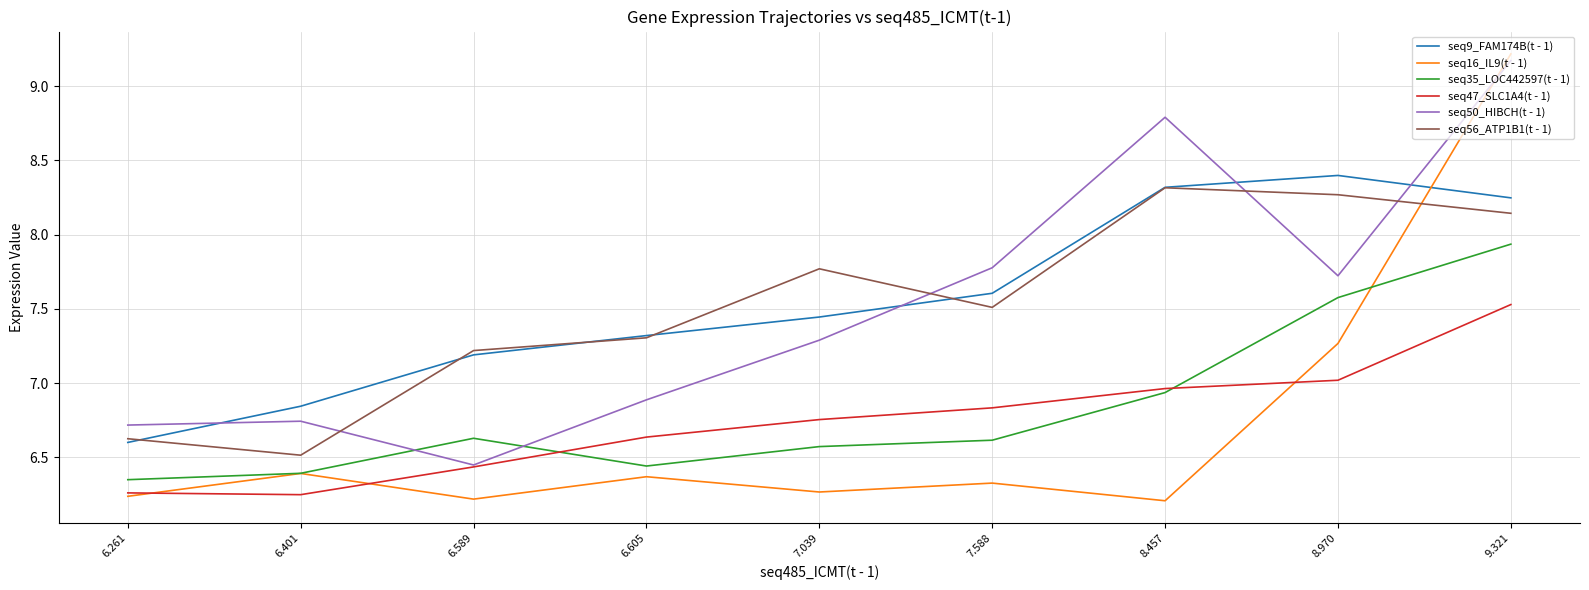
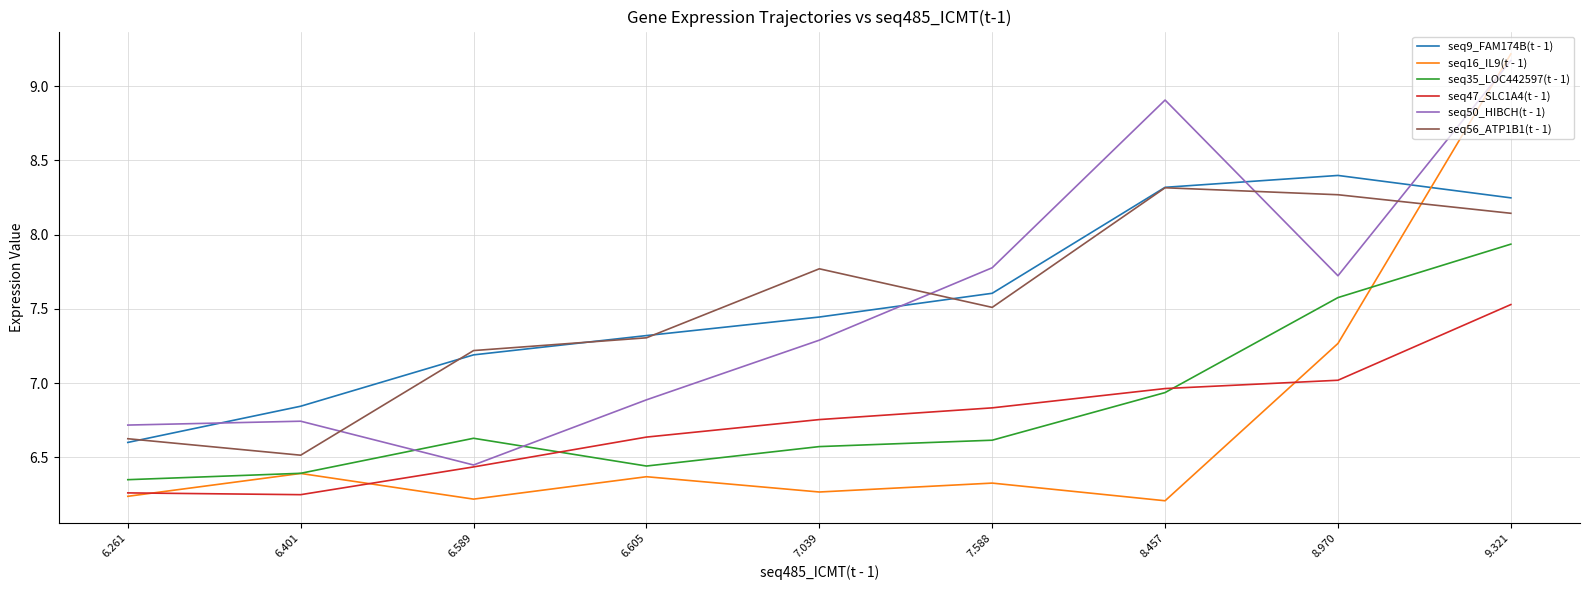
  {
    "seq9_FAM174B(t - 1)": {
      "6.261": 6.60,
      "6.401": 6.84,
      "6.589": 7.19,
      "7.039": 7.45,
      "7.588": 7.61,
      "8.970": 8.40,
      "9.321": 8.25
    },
    "seq16_IL9(t - 1)": {
      "6.261": 6.24,
      "6.589": 6.22,
      "6.605": 6.37,
      "7.039": 6.27,
      "7.588": 6.33,
      "8.457": 6.21,
      "8.970": 7.27
    },
    "seq35_LOC442597(t - 1)": {
      "6.261": 6.35,
      "6.589": 6.63,
      "6.605": 6.44,
      "7.039": 6.57,
      "7.588": 6.62,
      "8.457": 6.94,
      "8.970": 7.58,
      "9.321": 7.94
    },
    "seq47_SLC1A4(t - 1)": {
      "6.261": 6.26,
      "6.401": 6.25,
      "6.605": 6.64,
      "7.039": 6.75,
      "7.588": 6.83,
      "8.457": 6.96,
      "8.970": 7.02,
      "9.321": 7.53
    },
    "seq50_HIBCH(t - 1)": {
      "6.261": 6.72,
      "6.401": 6.74,
      "6.605": 6.89,
      "7.039": 7.29,
      "7.588": 7.78,
-     "8.457": 8.79,
+     "8.457": 8.91,
      "8.970": 7.72
    },
    "seq56_ATP1B1(t - 1)": {
      "6.261": 6.63,
      "6.401": 6.51,
      "6.589": 7.22,
      "7.039": 7.77,
      "7.588": 7.51,
      "8.970": 8.27,
      "9.321": 8.14
    }
  }
